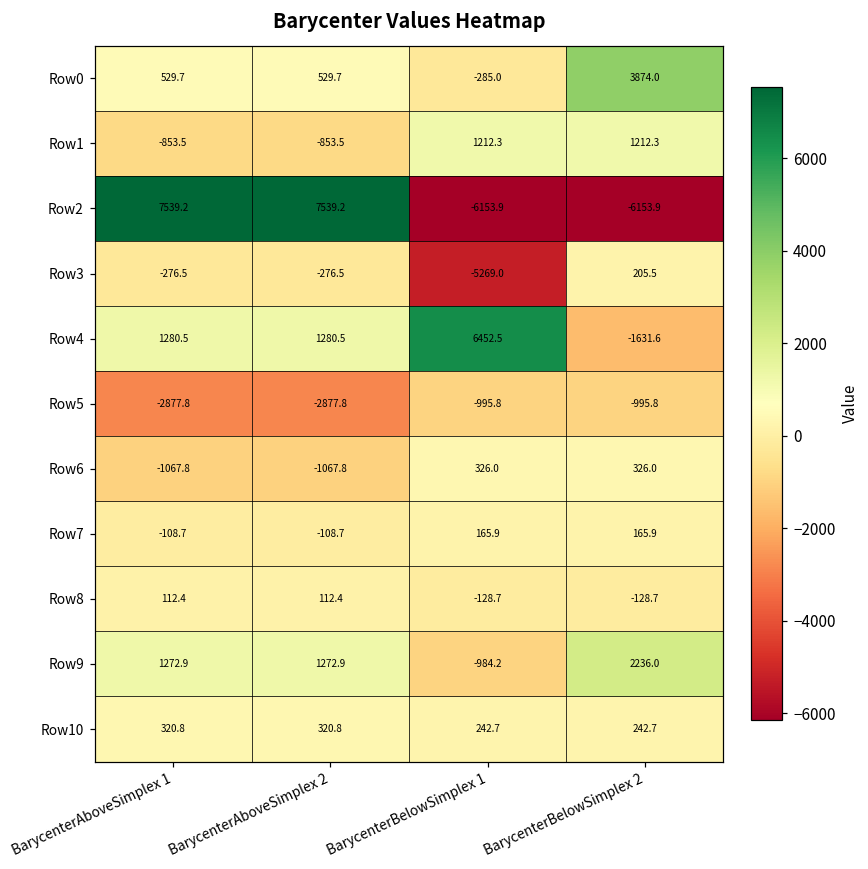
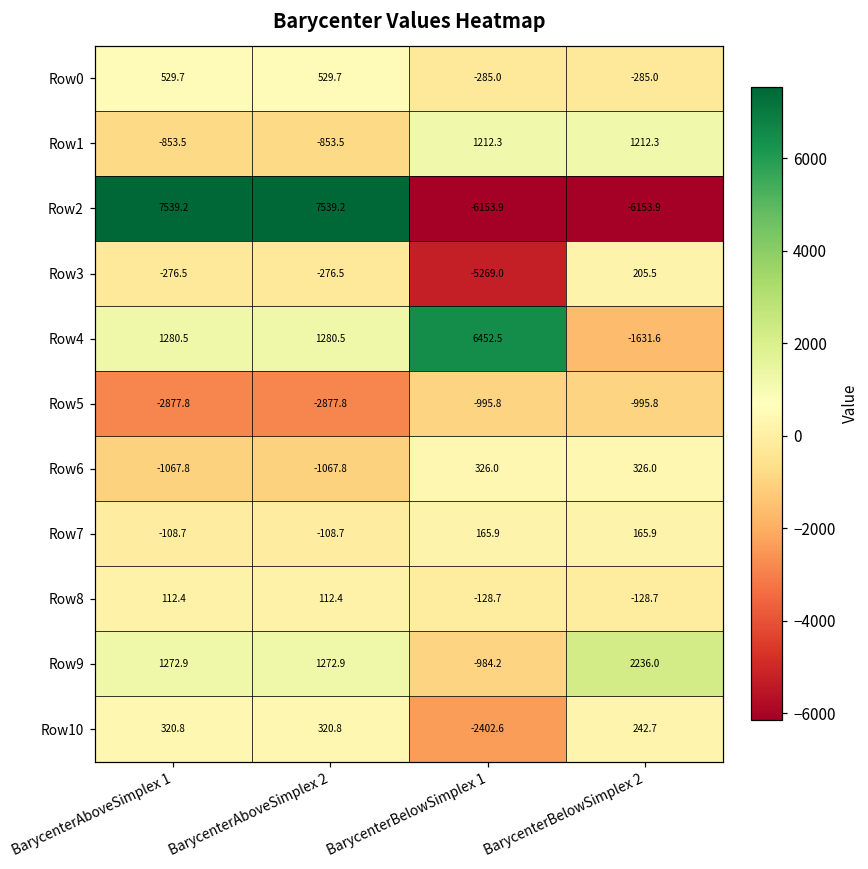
  {
    "Row0": {
      "BarycenterAboveSimplex 1": 529.7,
      "BarycenterAboveSimplex 2": 529.7,
      "BarycenterBelowSimplex 1": -285.0,
-     "BarycenterBelowSimplex 2": 3874.0
+     "BarycenterBelowSimplex 2": -285.0
    },
    "Row1": {
      "BarycenterAboveSimplex 1": -853.5,
      "BarycenterAboveSimplex 2": -853.5,
      "BarycenterBelowSimplex 1": 1212.3,
      "BarycenterBelowSimplex 2": 1212.3
    },
    "Row2": {
      "BarycenterAboveSimplex 1": 7539.2,
      "BarycenterAboveSimplex 2": 7539.2,
      "BarycenterBelowSimplex 1": -6153.9,
      "BarycenterBelowSimplex 2": -6153.9
    },
    "Row3": {
      "BarycenterAboveSimplex 1": -276.5,
      "BarycenterAboveSimplex 2": -276.5,
      "BarycenterBelowSimplex 1": -5269.0,
      "BarycenterBelowSimplex 2": 205.5
    },
    "Row4": {
      "BarycenterAboveSimplex 1": 1280.5,
      "BarycenterAboveSimplex 2": 1280.5,
      "BarycenterBelowSimplex 1": 6452.5,
      "BarycenterBelowSimplex 2": -1631.6
    },
    "Row5": {
      "BarycenterAboveSimplex 1": -2877.8,
      "BarycenterAboveSimplex 2": -2877.8,
      "BarycenterBelowSimplex 1": -995.8,
      "BarycenterBelowSimplex 2": -995.8
    },
    "Row6": {
      "BarycenterAboveSimplex 1": -1067.8,
      "BarycenterAboveSimplex 2": -1067.8,
      "BarycenterBelowSimplex 1": 326.0,
      "BarycenterBelowSimplex 2": 326.0
    },
    "Row7": {
      "BarycenterAboveSimplex 1": -108.7,
      "BarycenterAboveSimplex 2": -108.7,
      "BarycenterBelowSimplex 1": 165.9,
      "BarycenterBelowSimplex 2": 165.9
    },
    "Row8": {
      "BarycenterAboveSimplex 1": 112.4,
      "BarycenterAboveSimplex 2": 112.4,
      "BarycenterBelowSimplex 1": -128.7,
      "BarycenterBelowSimplex 2": -128.7
    },
    "Row9": {
      "BarycenterAboveSimplex 1": 1272.9,
      "BarycenterAboveSimplex 2": 1272.9,
      "BarycenterBelowSimplex 1": -984.2,
      "BarycenterBelowSimplex 2": 2236.0
    },
    "Row10": {
      "BarycenterAboveSimplex 1": 320.8,
      "BarycenterAboveSimplex 2": 320.8,
-     "BarycenterBelowSimplex 1": 242.7,
+     "BarycenterBelowSimplex 1": -2402.6,
      "BarycenterBelowSimplex 2": 242.7
    }
  }
